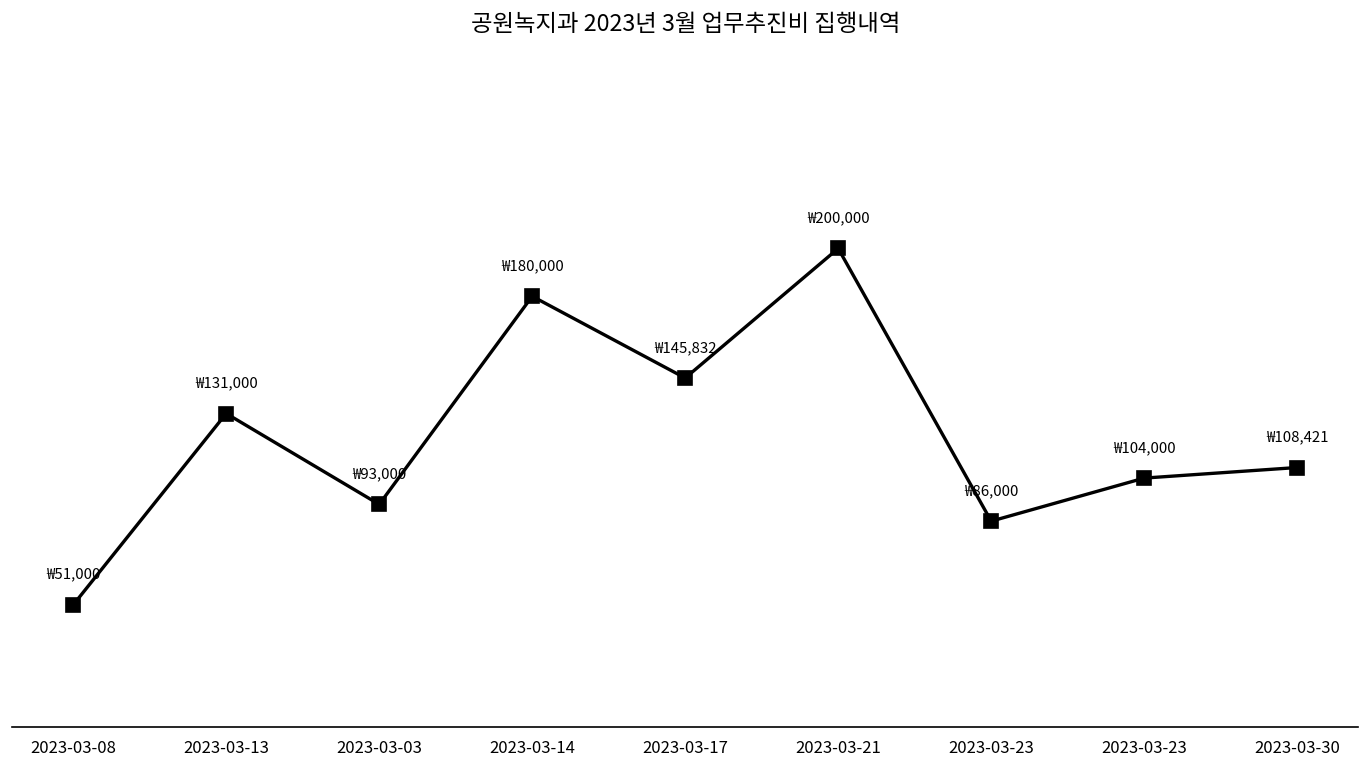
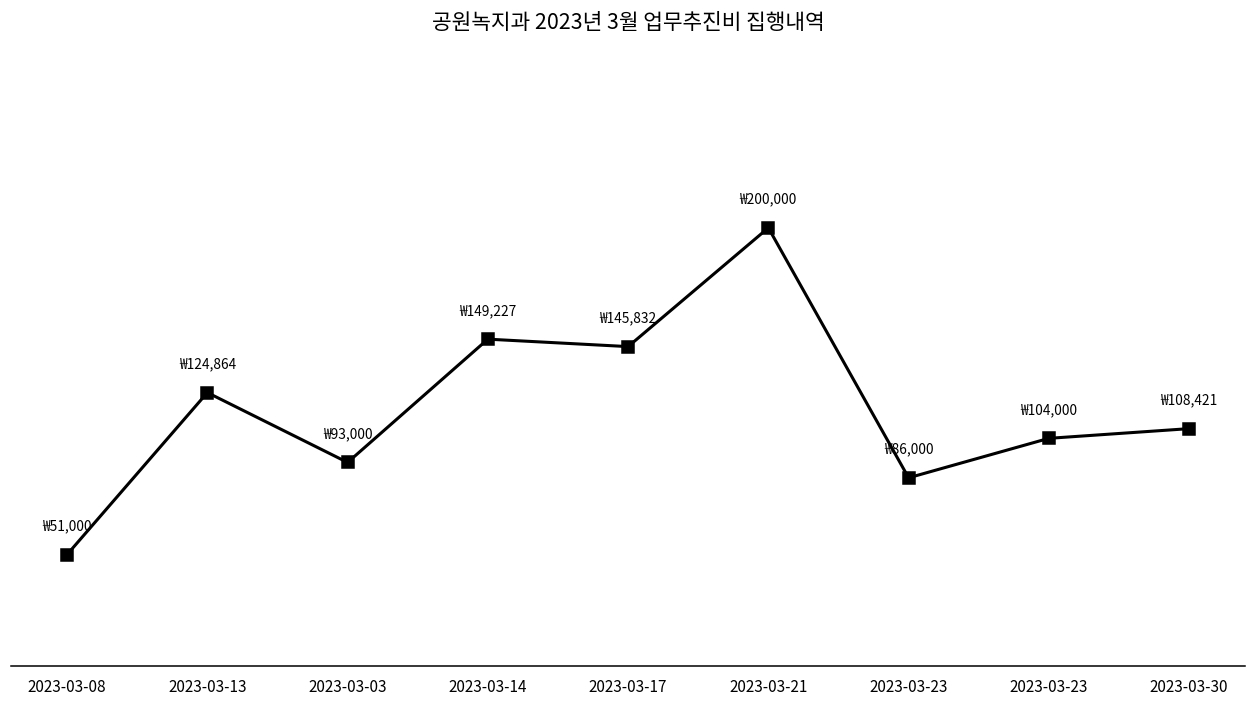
  {
    "2023-03-08": "51,000",
-   "2023-03-13": "131,000",
+   "2023-03-13": "124,864",
    "2023-03-03": "93,000",
-   "2023-03-14": "180,000",
+   "2023-03-14": "149,227",
    "2023-03-17": "145,832",
    "2023-03-21": "200,000",
    "2023-03-30": "108,421"
  }
